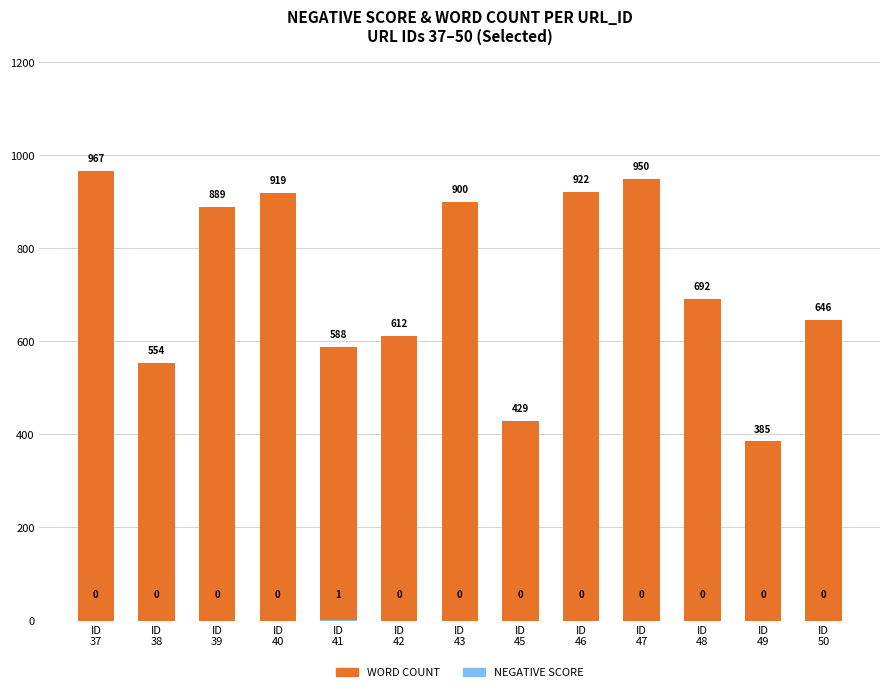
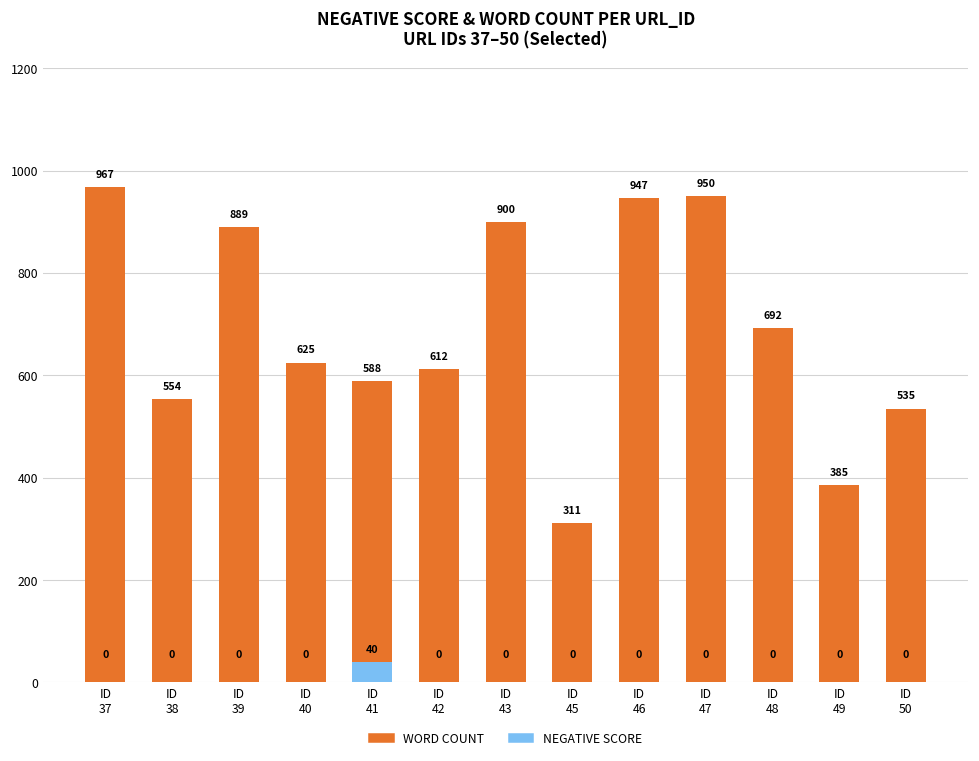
  {
    "WORD COUNT": {
      "ID 37": 967,
      "ID 38": 554,
      "ID 39": 889,
-     "ID 40": 919,
+     "ID 40": 625,
      "ID 41": 588,
      "ID 42": 612,
      "ID 43": 900,
-     "ID 45": 429,
-     "ID 46": 922,
+     "ID 45": 311,
+     "ID 46": 947,
      "ID 47": 950,
      "ID 48": 692,
      "ID 49": 385,
-     "ID 50": 646
+     "ID 50": 535
    },
    "NEGATIVE SCORE": {
      "ID 37": 0,
      "ID 38": 0,
      "ID 39": 0,
      "ID 40": 0,
-     "ID 41": 1,
+     "ID 41": 40,
      "ID 42": 0,
      "ID 43": 0,
      "ID 45": 0,
      "ID 46": 0,
      "ID 47": 0,
      "ID 48": 0,
      "ID 49": 0,
      "ID 50": 0
    }
  }
